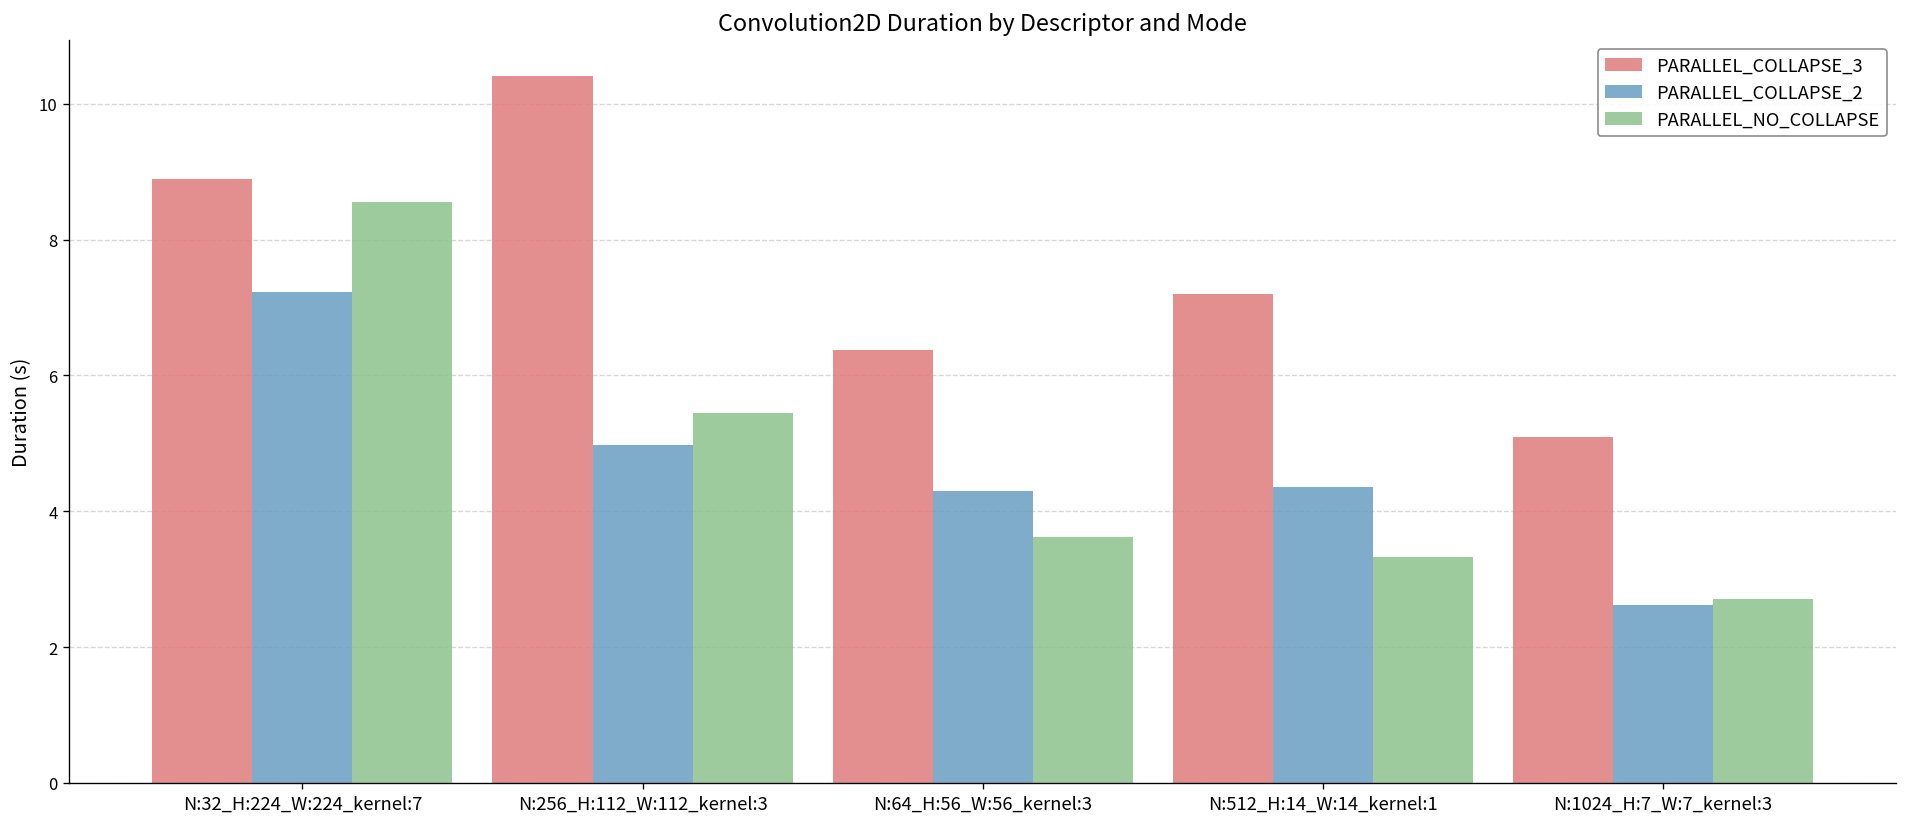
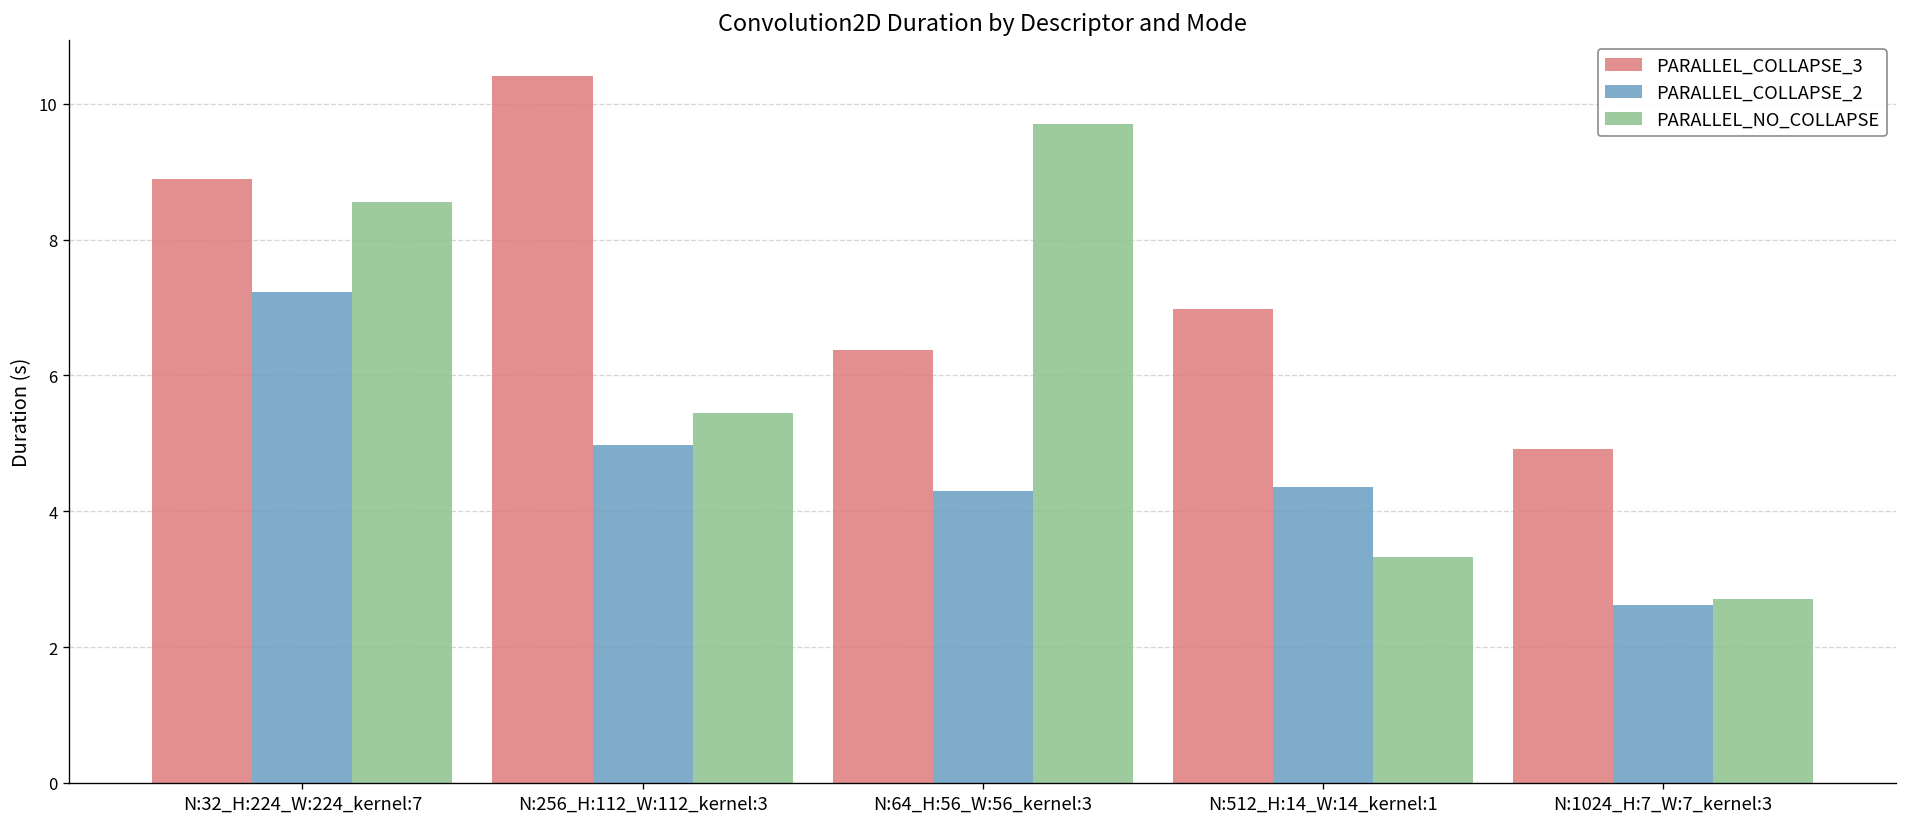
  {
    "PARALLEL_COLLAPSE_3": {
      "N:32_H:224_W:224_kernel:7": 8.9,
      "N:256_H:112_W:112_kernel:3": 10.4,
      "N:64_H:56_W:56_kernel:3": 6.4,
-     "N:512_H:14_W:14_kernel:1": 7.2,
-     "N:1024_H:7_W:7_kernel:3": 5.1
+     "N:512_H:14_W:14_kernel:1": 7.0,
+     "N:1024_H:7_W:7_kernel:3": 4.9
    },
    "PARALLEL_COLLAPSE_2": {
      "N:32_H:224_W:224_kernel:7": 7.2,
      "N:256_H:112_W:112_kernel:3": 5.0,
      "N:64_H:56_W:56_kernel:3": 4.3,
      "N:512_H:14_W:14_kernel:1": 4.4,
      "N:1024_H:7_W:7_kernel:3": 2.6
    },
    "PARALLEL_NO_COLLAPSE": {
      "N:32_H:224_W:224_kernel:7": 8.6,
      "N:256_H:112_W:112_kernel:3": 5.4,
-     "N:64_H:56_W:56_kernel:3": 3.6,
+     "N:64_H:56_W:56_kernel:3": 9.7,
      "N:512_H:14_W:14_kernel:1": 3.3,
      "N:1024_H:7_W:7_kernel:3": 2.7
    }
  }
